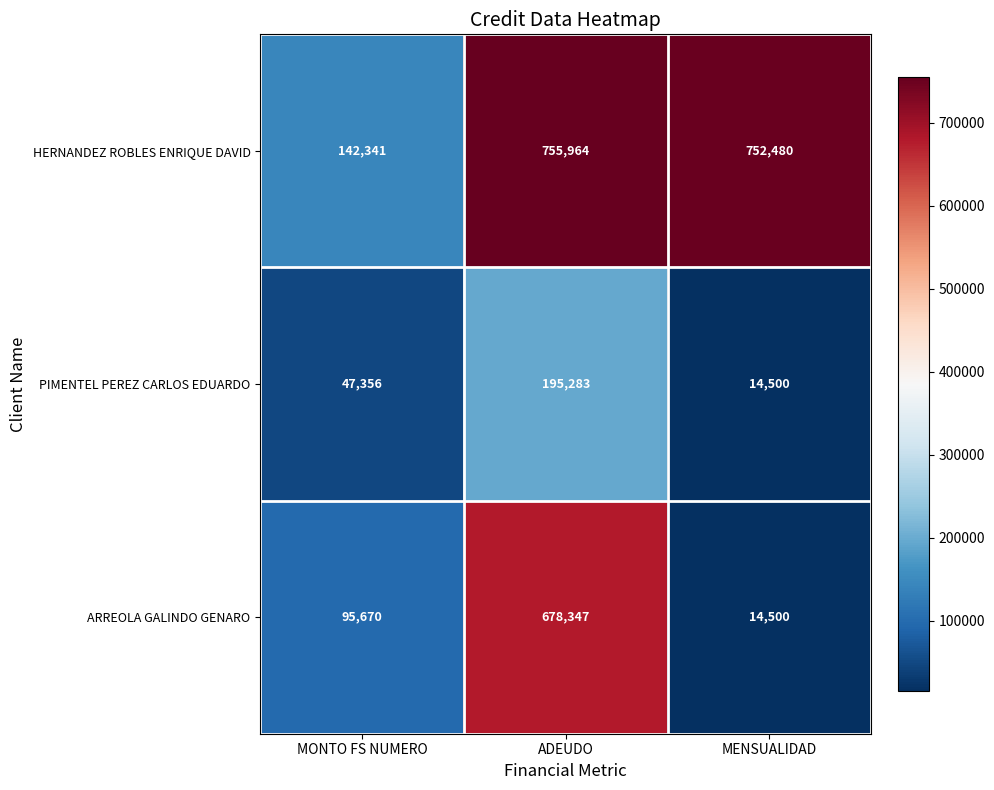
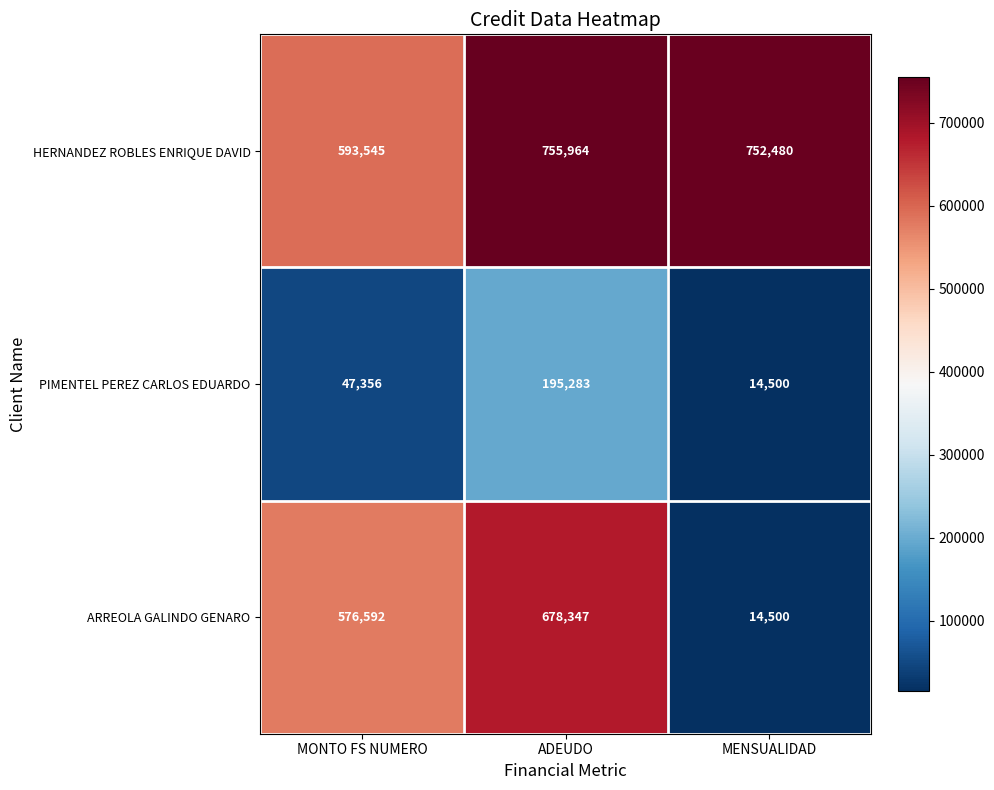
  {
    "HERNANDEZ ROBLES ENRIQUE DAVID": {
-     "MONTO FS NUMERO": "142,341",
+     "MONTO FS NUMERO": "593,545",
      "ADEUDO": "755,964",
      "MENSUALIDAD": "752,480"
    },
    "PIMENTEL PEREZ CARLOS EDUARDO": {
      "MONTO FS NUMERO": "47,356",
      "ADEUDO": "195,283",
      "MENSUALIDAD": "14,500"
    },
    "ARREOLA GALINDO GENARO": {
-     "MONTO FS NUMERO": "95,670",
+     "MONTO FS NUMERO": "576,592",
      "ADEUDO": "678,347",
      "MENSUALIDAD": "14,500"
    }
  }
